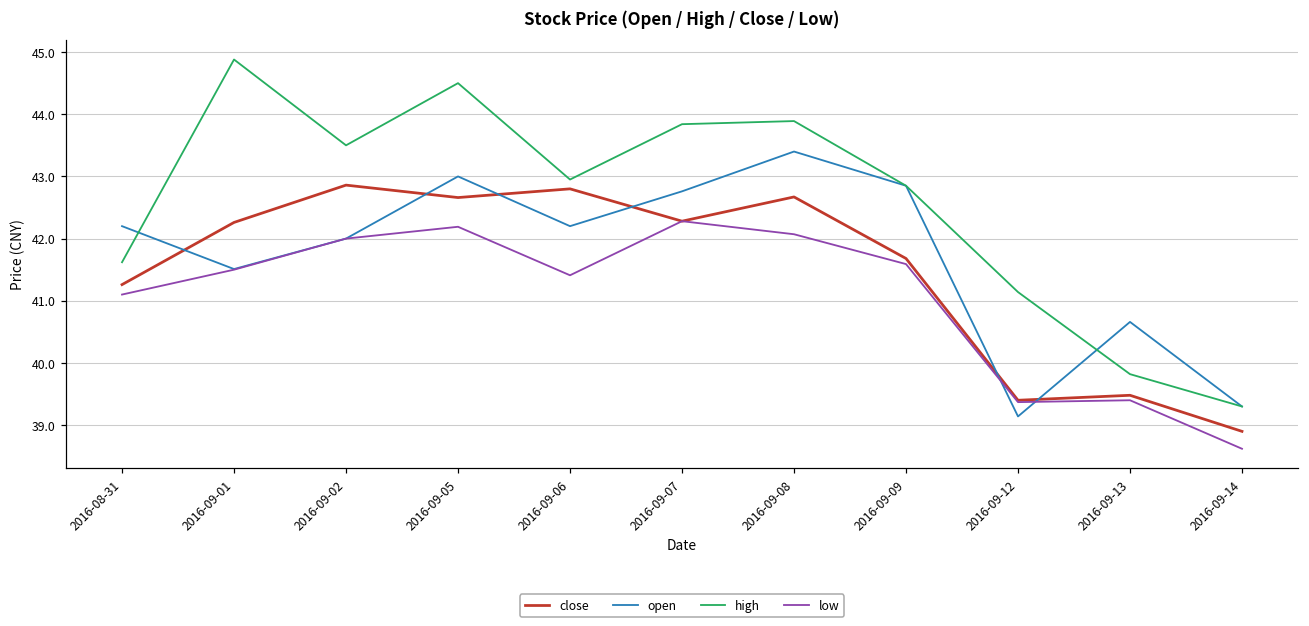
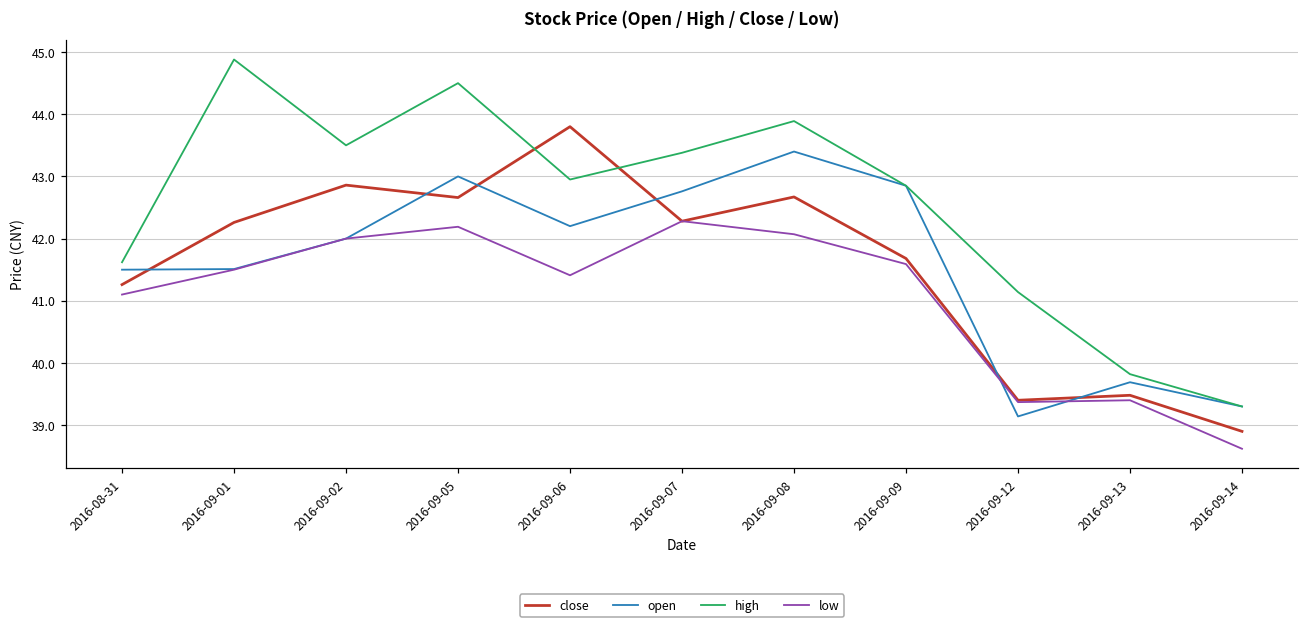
  {
    "close": {
      "2016-08-31": 41.3,
      "2016-09-01": 42.3,
      "2016-09-02": 42.9,
      "2016-09-05": 42.7,
-     "2016-09-06": 42.8,
+     "2016-09-06": 43.8,
      "2016-09-08": 42.7,
      "2016-09-09": 41.7,
      "2016-09-13": 39.5,
      "2016-09-14": 38.9
    },
    "open": {
-     "2016-08-31": 42.2,
+     "2016-08-31": 41.5,
      "2016-09-05": 43.0,
      "2016-09-06": 42.2,
      "2016-09-07": 42.8,
      "2016-09-08": 43.4,
      "2016-09-12": 39.1,
-     "2016-09-13": 40.7
+     "2016-09-13": 39.7
    },
    "high": {
      "2016-08-31": 41.6,
      "2016-09-01": 44.9,
      "2016-09-02": 43.5,
      "2016-09-05": 44.5,
      "2016-09-06": 43.0,
-     "2016-09-07": 43.8,
+     "2016-09-07": 43.4,
      "2016-09-08": 43.9,
      "2016-09-12": 41.1,
      "2016-09-13": 39.8
    },
    "low": {
      "2016-08-31": 41.1,
      "2016-09-05": 42.2,
      "2016-09-06": 41.4,
      "2016-09-08": 42.1,
      "2016-09-09": 41.6,
      "2016-09-13": 39.4,
      "2016-09-14": 38.6
    }
  }
